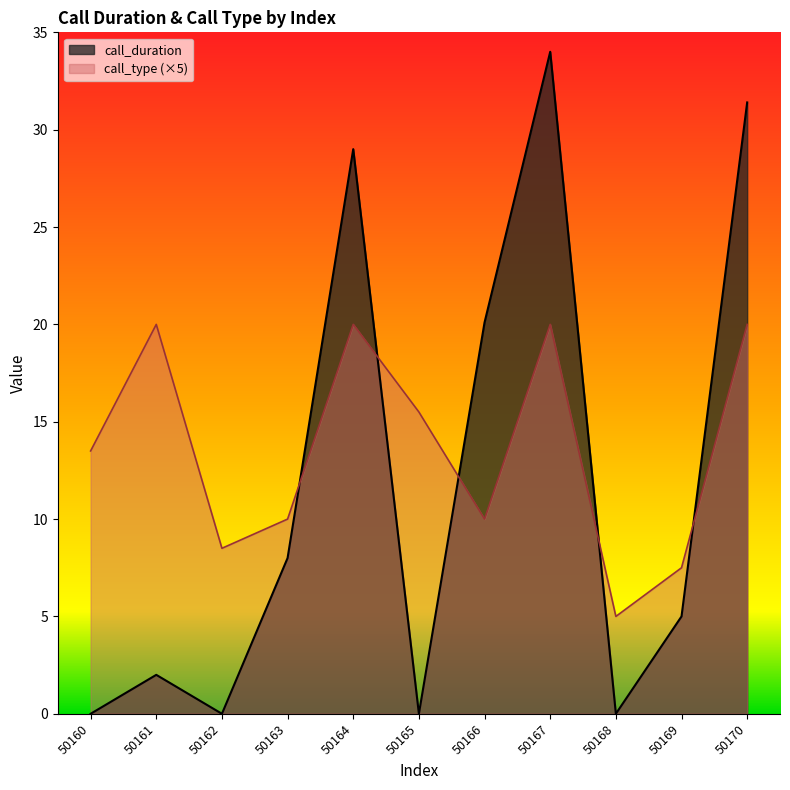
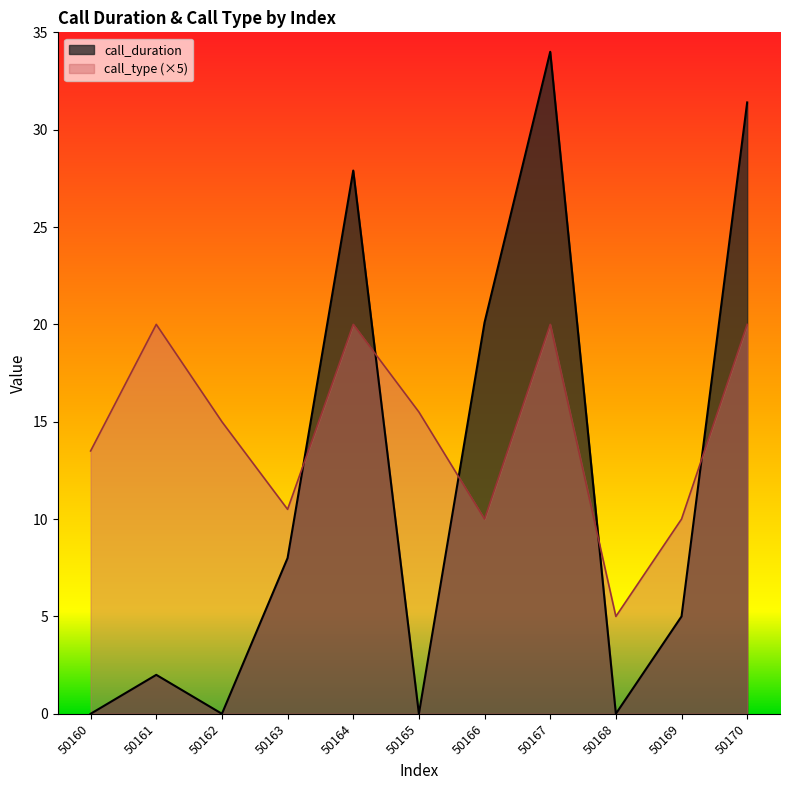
  {
    "call_duration": {
      "50160": 0.0,
      "50161": 2.0,
      "50162": 0.0,
      "50163": 8.0,
-     "50164": 29.0,
+     "50164": 27.9,
      "50165": 0.0,
      "50166": 20.1,
      "50167": 34.0,
      "50168": 0.0,
      "50169": 5.0,
      "50170": 31.4
    },
    "call_type (×5)": {
      "50160": 13.5,
      "50161": 20.0,
-     "50162": 8.5,
-     "50163": 10.0,
+     "50162": 15.0,
+     "50163": 10.5,
      "50164": 20.0,
      "50165": 15.5,
      "50166": 10.0,
      "50167": 20.0,
      "50168": 5.0,
-     "50169": 7.5,
+     "50169": 10.0,
      "50170": 20.0
    }
  }
